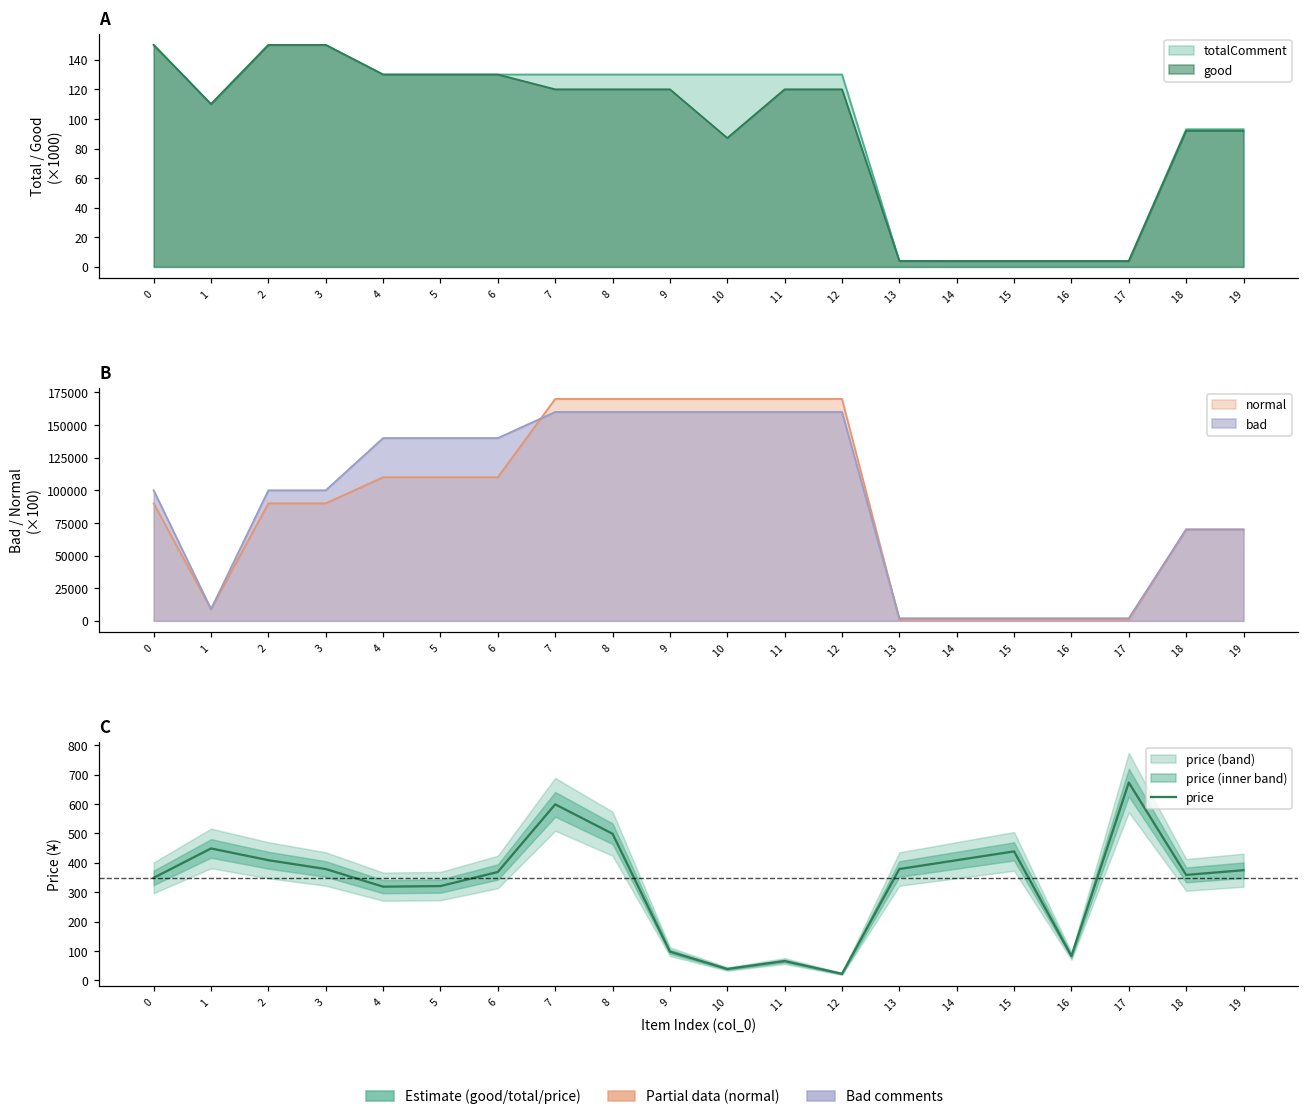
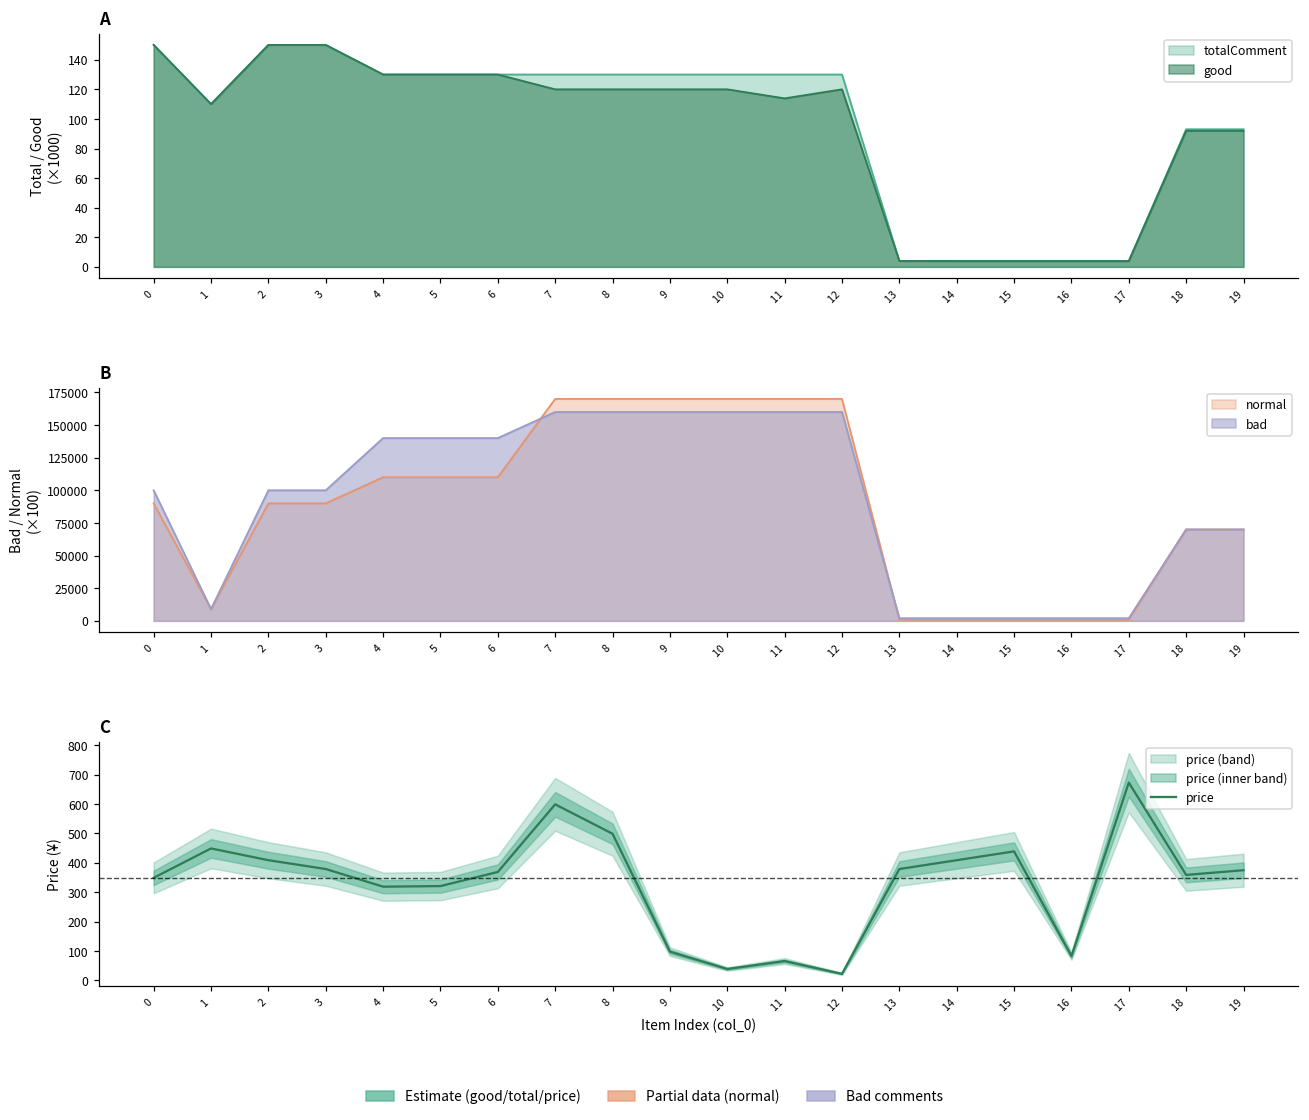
  {
    "A": {
      "totalComment": {
        "7": 130,
        "8": 130,
        "9": 130,
        "10": 130,
        "11": 130,
        "12": 130
      },
      "good": {
        "7": 120,
        "8": 120,
        "9": 120,
-       "10": 87,
-       "11": 120,
+       "10": 120,
+       "11": 114,
        "12": 120
      }
    },
    "B": {
      "normal": {
        "0": 90000,
        "2": 90000,
        "3": 90000,
        "4": 110000,
        "5": 110000,
        "6": 110000,
        "7": 170000,
        "8": 170000,
        "9": 170000,
        "10": 170000,
        "11": 170000,
        "12": 170000
      },
      "bad": {
        "0": 100000,
        "2": 100000,
        "3": 100000,
        "4": 140000,
        "5": 140000,
        "6": 140000,
        "7": 160000,
        "8": 160000,
        "9": 160000,
        "10": 160000,
        "11": 160000,
        "12": 160000
      }
    },
    "C": {
      "price": {
        "0": 350,
        "1": 450,
        "2": 410,
        "3": 380,
        "4": 320,
        "5": 320,
        "6": 370,
        "7": 600,
        "8": 500,
        "13": 380,
        "14": 410,
        "15": 440,
        "17": 670,
        "18": 360,
        "19": 380
      }
    }
  }
